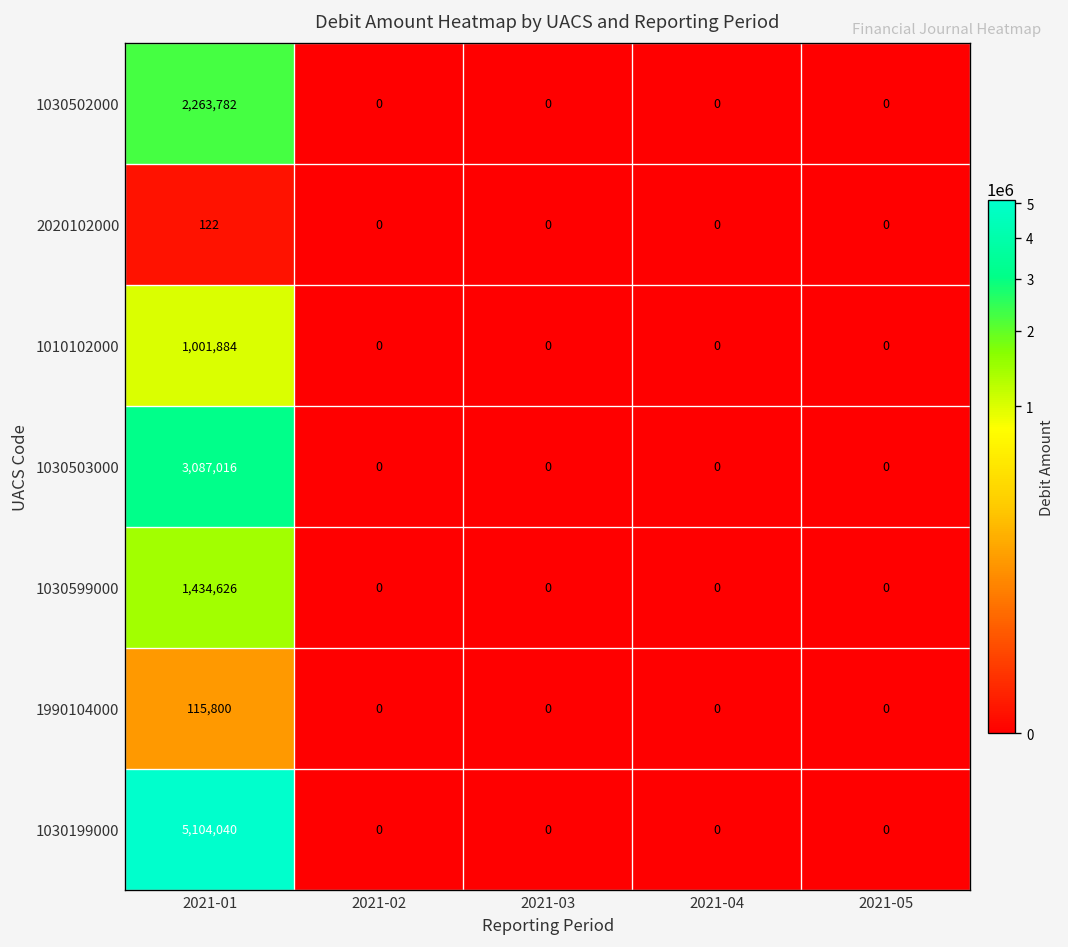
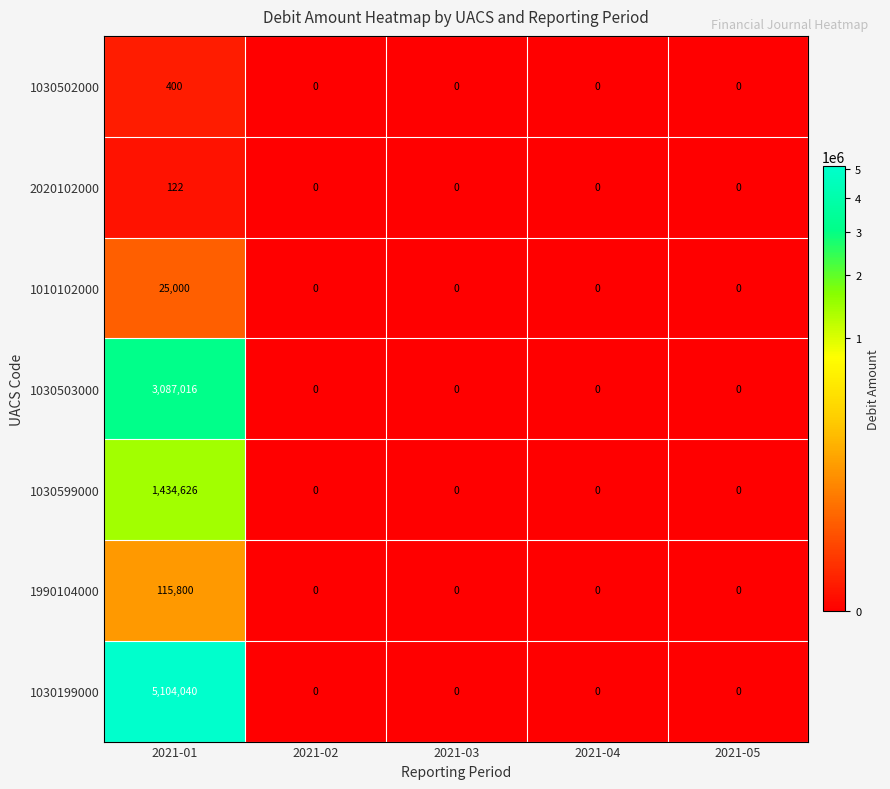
  {
    "1030502000": {
-     "2021-01": "2,263,782",
+     "2021-01": "400",
      "2021-02": "0",
      "2021-03": "0",
      "2021-04": "0",
      "2021-05": "0"
    },
    "2020102000": {
      "2021-01": "122",
      "2021-02": "0",
      "2021-03": "0",
      "2021-04": "0",
      "2021-05": "0"
    },
    "1010102000": {
-     "2021-01": "1,001,884",
+     "2021-01": "25,000",
      "2021-02": "0",
      "2021-03": "0",
      "2021-04": "0",
      "2021-05": "0"
    },
    "1030503000": {
      "2021-01": "3,087,016",
      "2021-02": "0",
      "2021-03": "0",
      "2021-04": "0",
      "2021-05": "0"
    },
    "1030599000": {
      "2021-01": "1,434,626",
      "2021-02": "0",
      "2021-03": "0",
      "2021-04": "0",
      "2021-05": "0"
    },
    "1990104000": {
      "2021-01": "115,800",
      "2021-02": "0",
      "2021-03": "0",
      "2021-04": "0",
      "2021-05": "0"
    },
    "1030199000": {
      "2021-01": "5,104,040",
      "2021-02": "0",
      "2021-03": "0",
      "2021-04": "0",
      "2021-05": "0"
    }
  }
